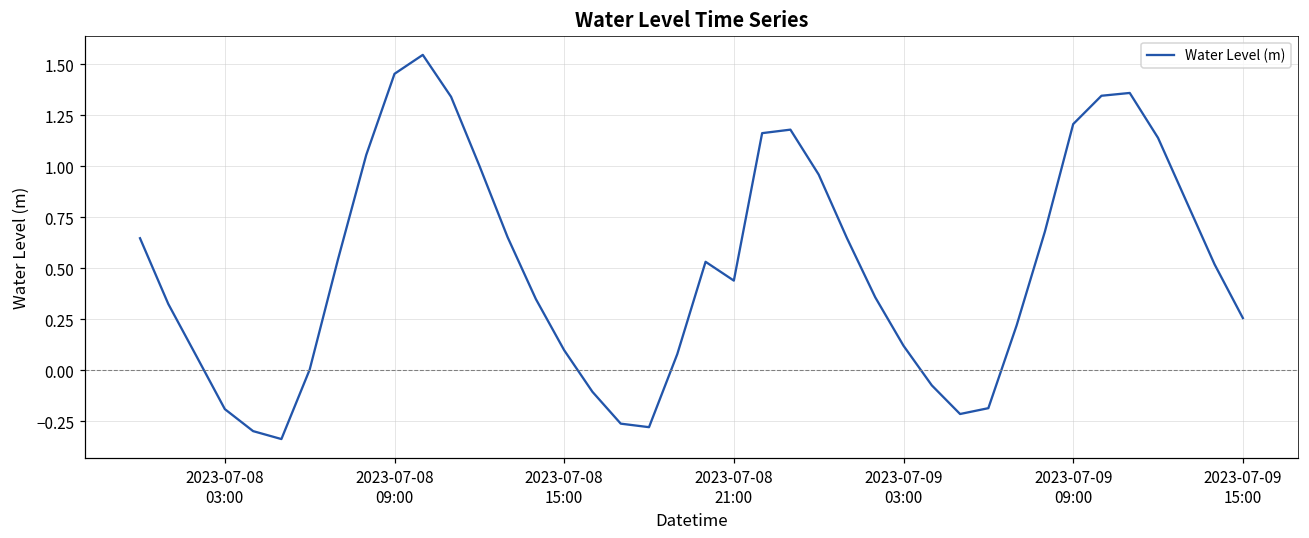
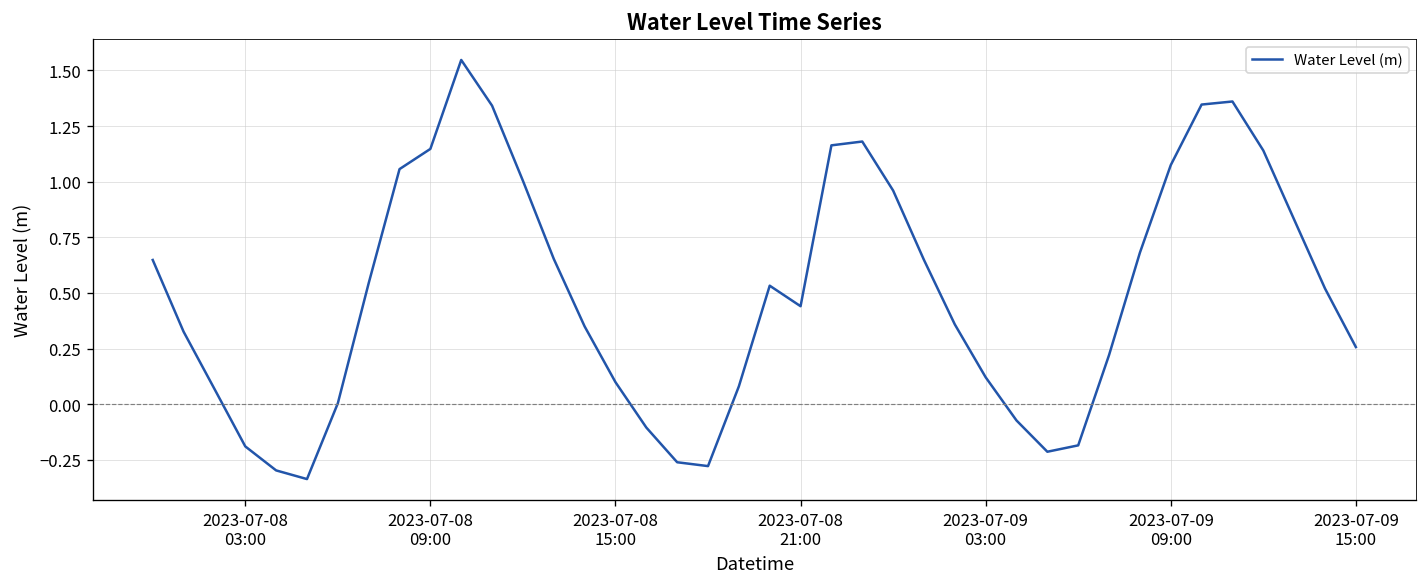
  {
    "2023-07-08 03:00": -0.19,
-   "2023-07-08 09:00": 1.45,
+   "2023-07-08 09:00": 1.15,
    "2023-07-08 15:00": 0.10,
    "2023-07-08 21:00": 0.44,
    "2023-07-09 03:00": 0.12,
-   "2023-07-09 09:00": 1.21,
+   "2023-07-09 09:00": 1.07,
    "2023-07-09 15:00": 0.26
  }
